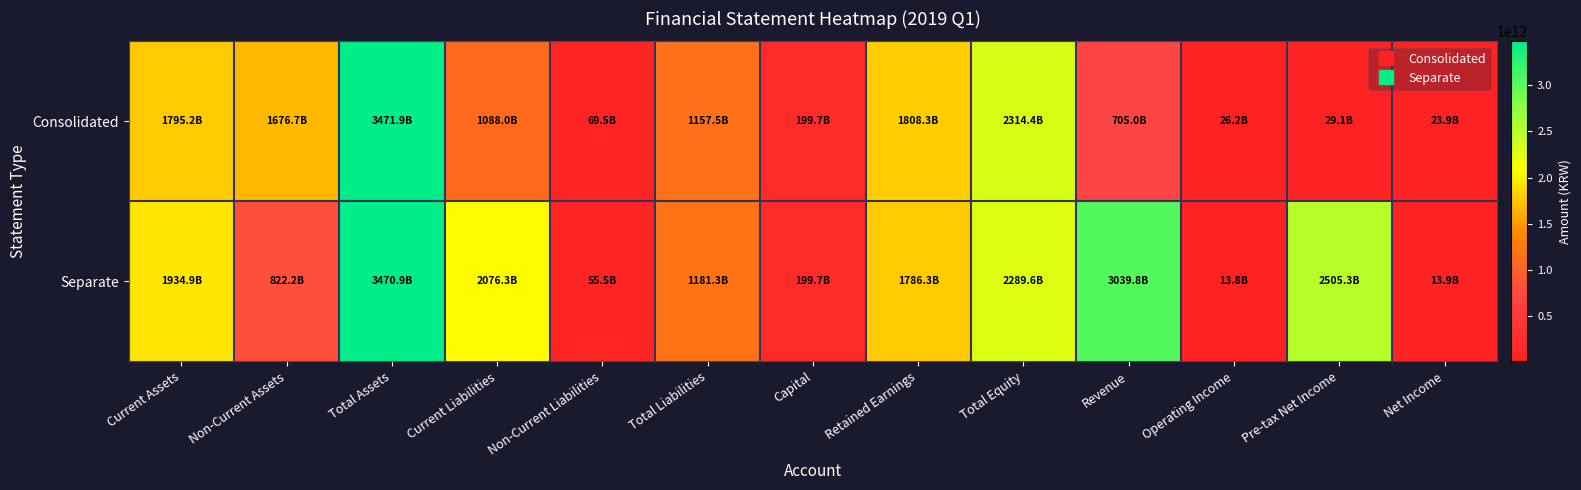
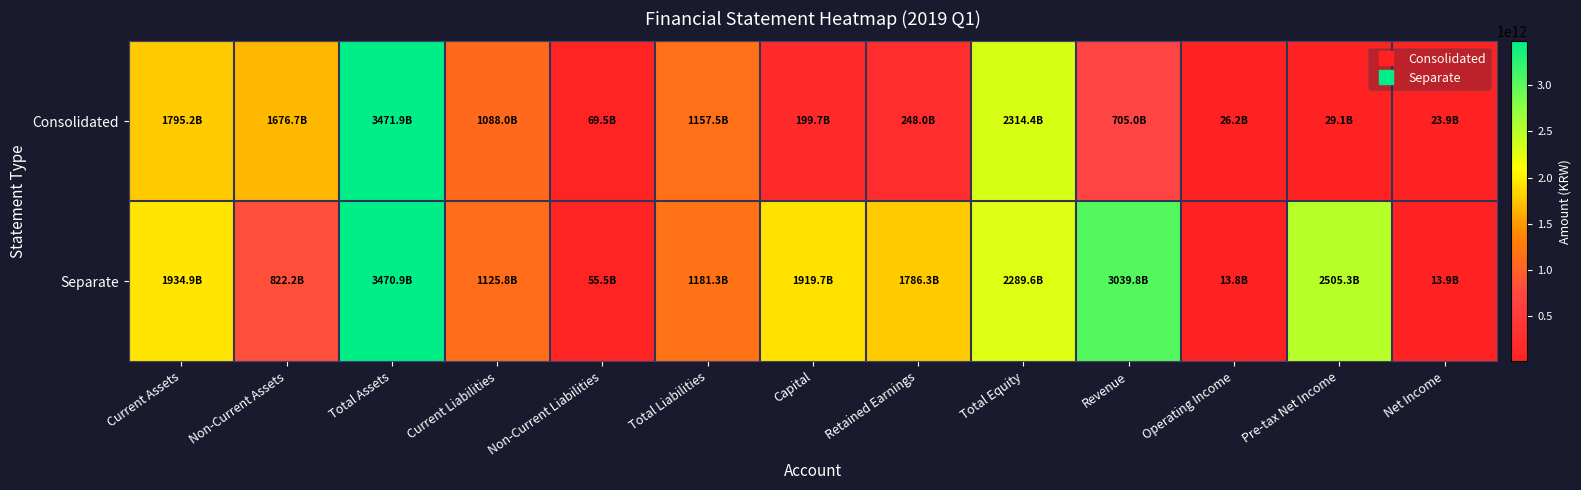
  {
    "Consolidated": {
      "Current Assets": "1795.2B",
      "Non-Current Assets": "1676.7B",
      "Total Assets": "3471.9B",
      "Current Liabilities": "1088.0B",
      "Non-Current Liabilities": "69.5B",
      "Total Liabilities": "1157.5B",
      "Capital": "199.7B",
-     "Retained Earnings": "1808.3B",
+     "Retained Earnings": "248.0B",
      "Total Equity": "2314.4B",
      "Revenue": "705.0B",
      "Operating Income": "26.2B",
      "Pre-tax Net Income": "29.1B",
      "Net Income": "23.9B"
    },
    "Separate": {
      "Current Assets": "1934.9B",
      "Non-Current Assets": "822.2B",
      "Total Assets": "3470.9B",
-     "Current Liabilities": "2076.3B",
+     "Current Liabilities": "1125.8B",
      "Non-Current Liabilities": "55.5B",
      "Total Liabilities": "1181.3B",
-     "Capital": "199.7B",
+     "Capital": "1919.7B",
      "Retained Earnings": "1786.3B",
      "Total Equity": "2289.6B",
      "Revenue": "3039.8B",
      "Operating Income": "13.8B",
      "Pre-tax Net Income": "2505.3B",
      "Net Income": "13.9B"
    }
  }
